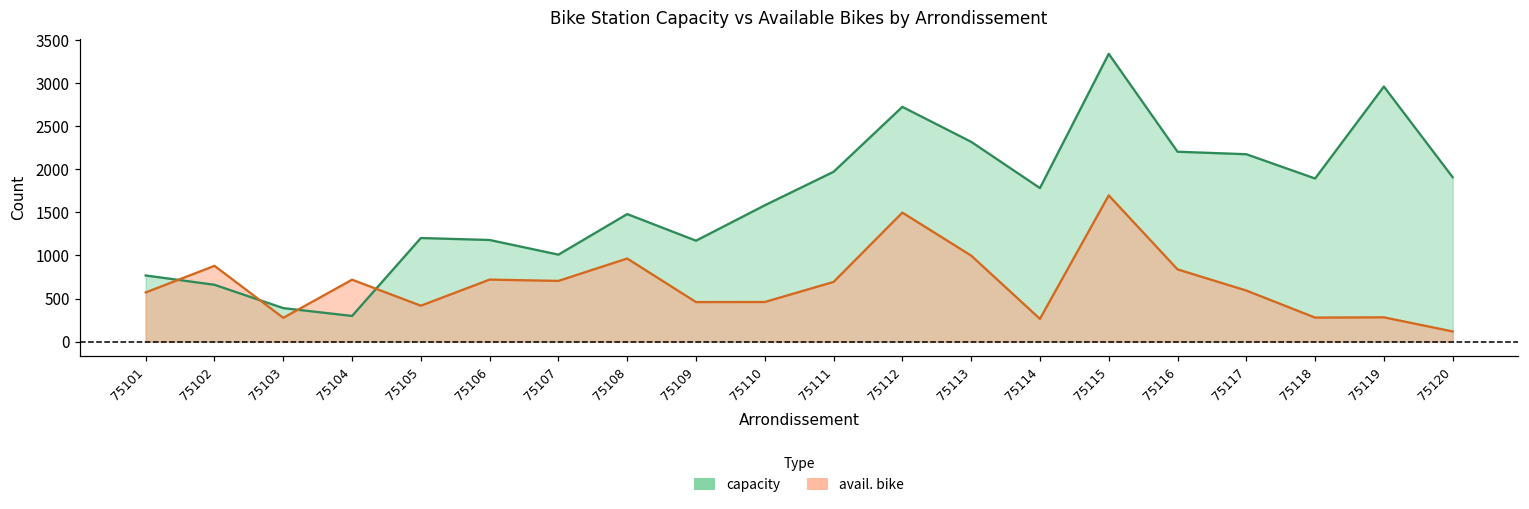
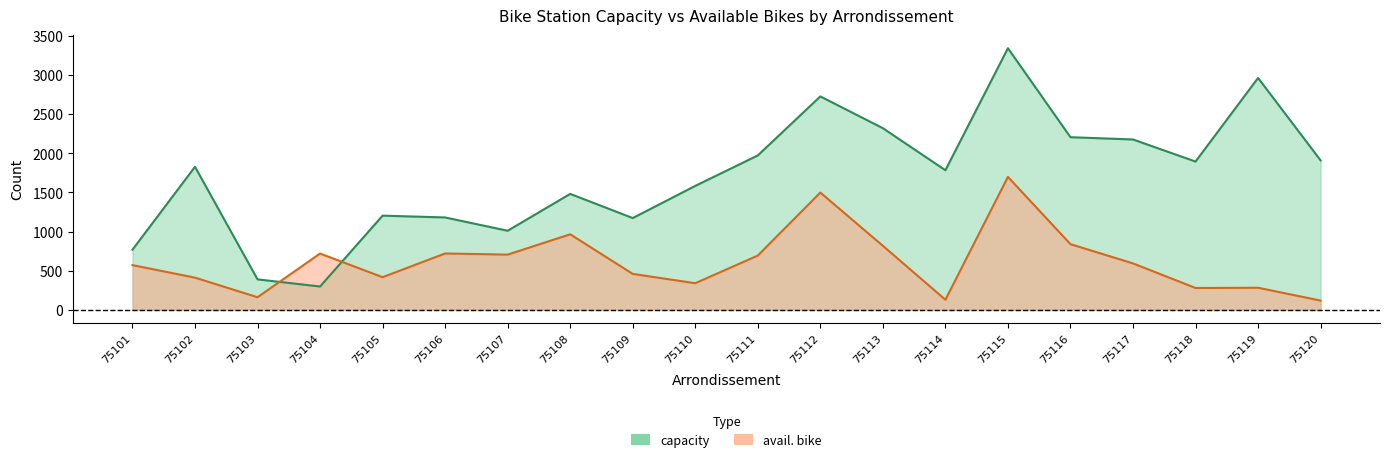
  {
    "capacity": {
      "75101": 800,
-     "75102": 700,
+     "75102": 1800,
      "75103": 400,
      "75104": 300,
      "75105": 1200,
      "75106": 1200,
      "75107": 1000,
      "75108": 1500,
      "75109": 1200,
      "75110": 1600,
      "75111": 2000,
      "75112": 2700,
      "75113": 2300,
      "75114": 1800,
      "75115": 3300,
      "75116": 2200,
      "75117": 2200,
      "75118": 1900,
      "75119": 3000,
      "75120": 1900
    },
    "avail. bike": {
      "75101": 600,
-     "75102": 900,
-     "75103": 300,
+     "75102": 400,
+     "75103": 200,
      "75104": 700,
      "75105": 400,
      "75106": 700,
      "75107": 700,
      "75108": 1000,
      "75109": 500,
-     "75110": 500,
+     "75110": 300,
      "75111": 700,
      "75112": 1500,
-     "75113": 1000,
-     "75114": 300,
+     "75113": 800,
+     "75114": 100,
      "75115": 1700,
      "75116": 800,
      "75117": 600,
      "75118": 300,
      "75119": 300,
      "75120": 100
    }
  }
